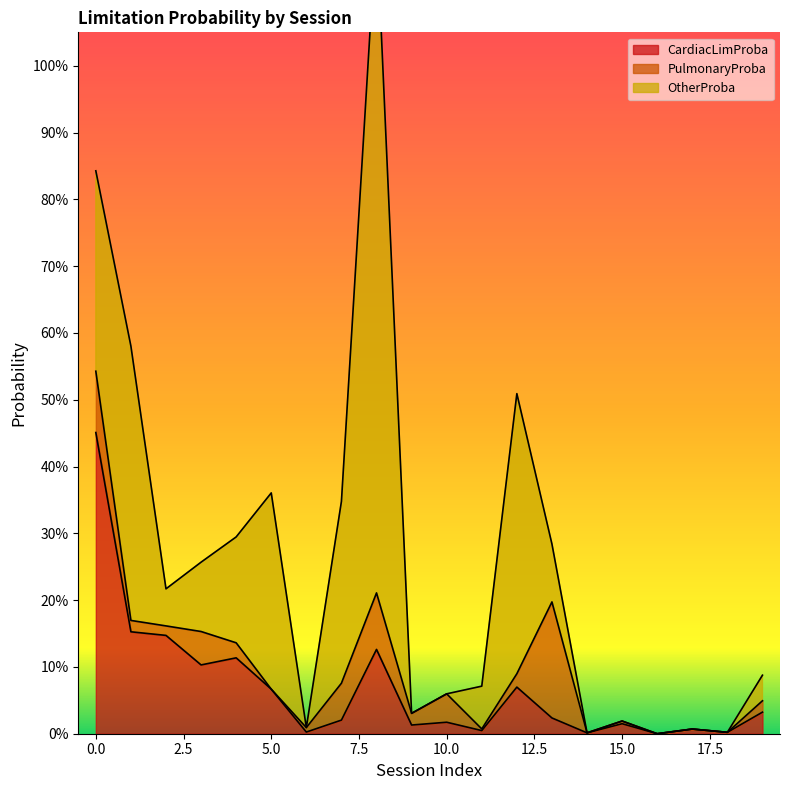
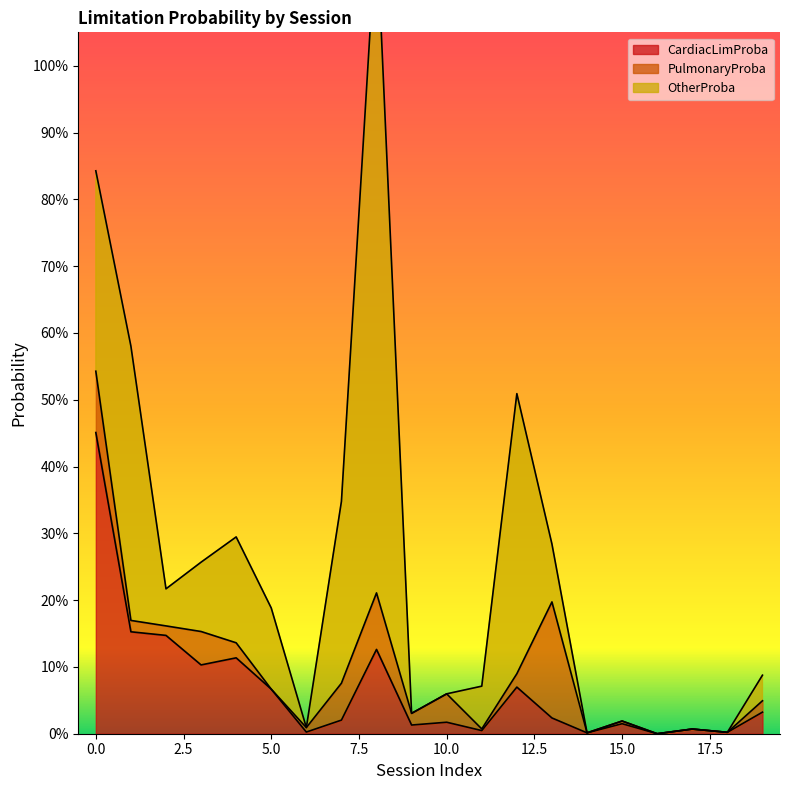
  {
    "CardiacLimProba": {
      "0.0": "45%",
      "10.0": "2%",
      "15.0": "2%"
    },
    "PulmonaryProba": {
      "0.0": "9%"
    },
    "OtherProba": {
      "0.0": "30%",
-     "5.0": "29%"
+     "5.0": "12%"
    }
  }
